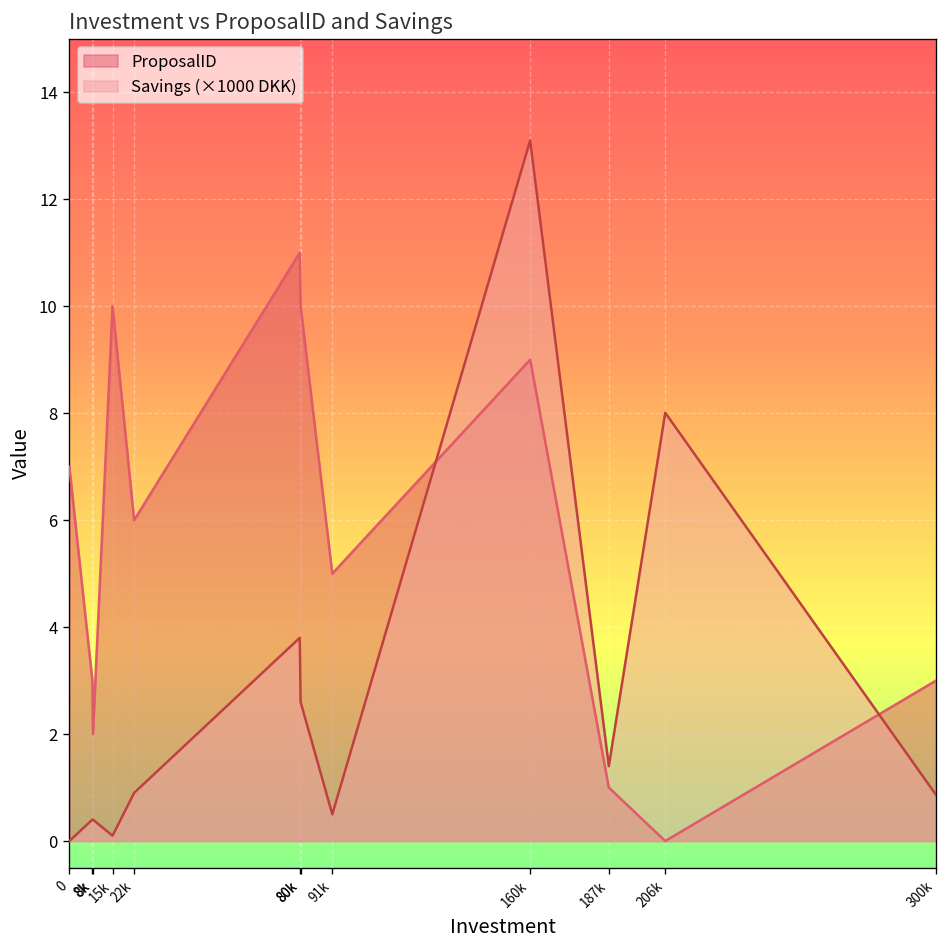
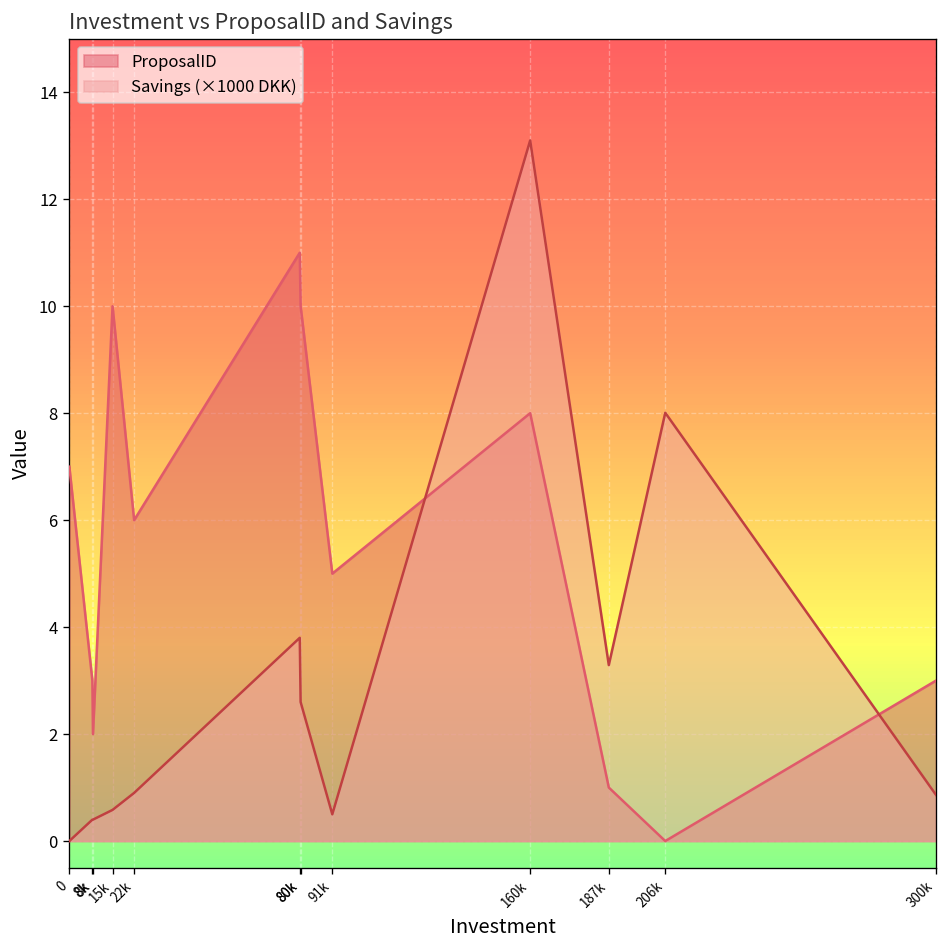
  {
    "ProposalID": {
      "0": 7,
      "15k": 10,
      "22k": 6,
      "91k": 5,
-     "160k": 9,
+     "160k": 8,
      "187k": 1,
      "206k": 0,
      "300k": 3
    },
    "Savings (×1000 DKK)": {
      "0": 0.0,
-     "15k": 0.1,
+     "15k": 0.6,
      "22k": 0.9,
      "91k": 0.5,
      "160k": 13.1,
-     "187k": 1.4,
+     "187k": 3.3,
      "206k": 8.0,
      "300k": 0.9
    }
  }
